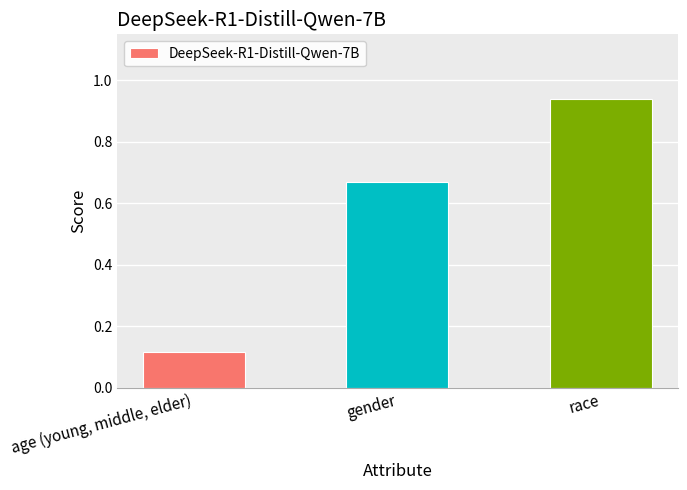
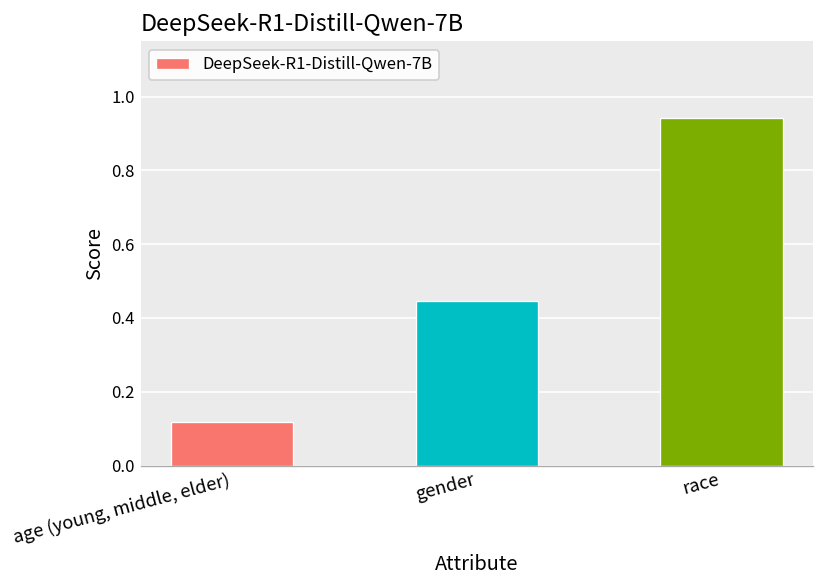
  {
    "age (young, middle, elder)": 0.12,
-   "gender": 0.67,
+   "gender": 0.45,
    "race": 0.94
  }
